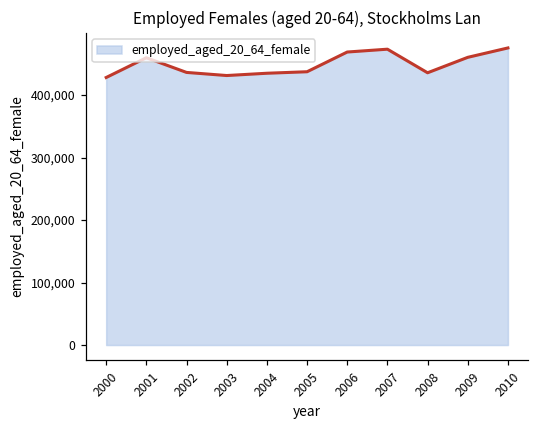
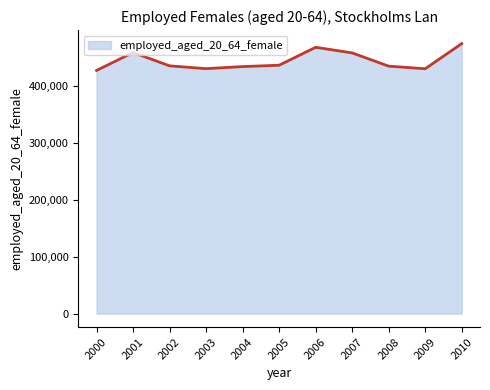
  {
    "2000": "430,000",
    "2002": "440,000",
    "2003": "430,000",
    "2004": "430,000",
    "2005": "440,000",
    "2006": "470,000",
-   "2007": "470,000",
+   "2007": "460,000",
    "2008": "440,000",
-   "2009": "460,000",
+   "2009": "430,000",
    "2010": "480,000"
  }
